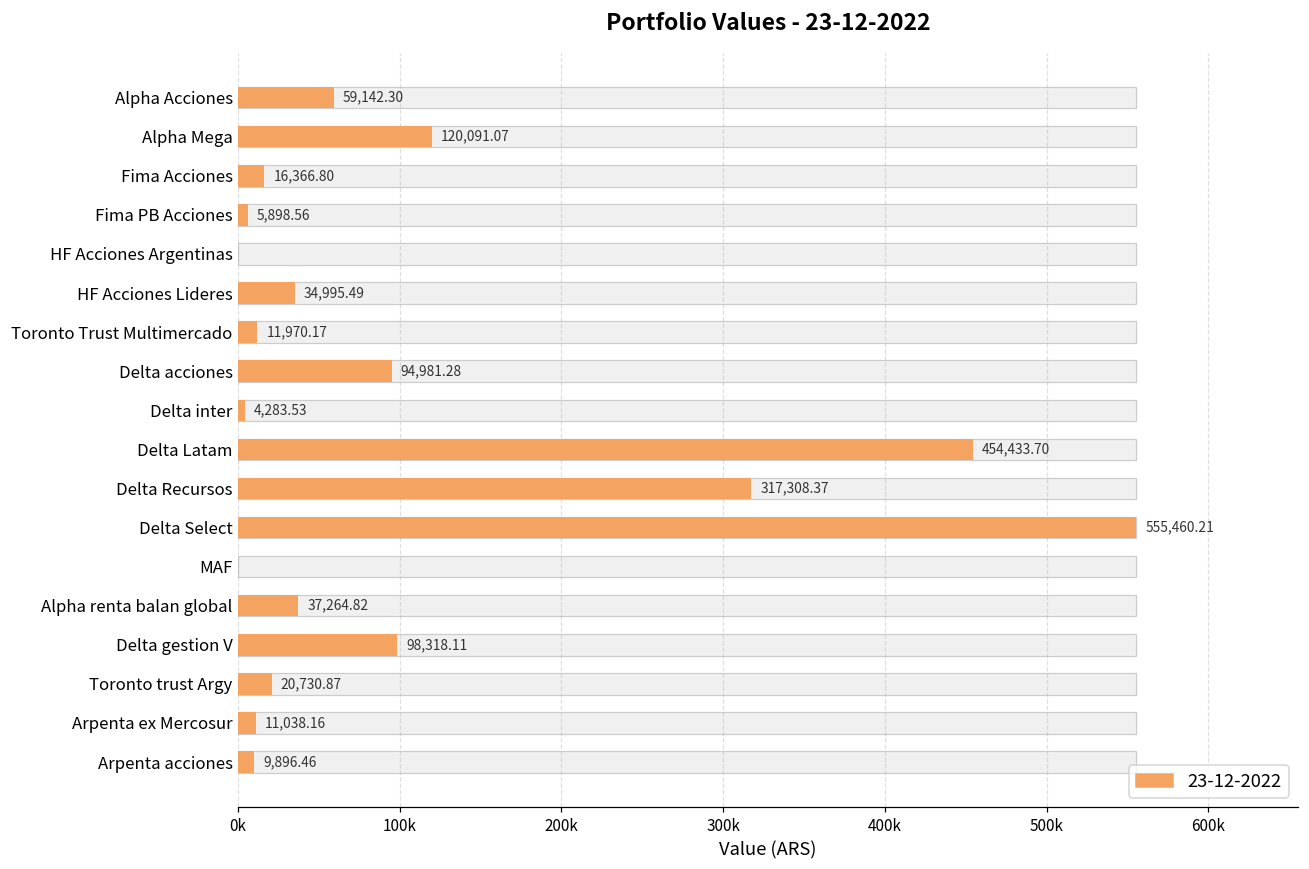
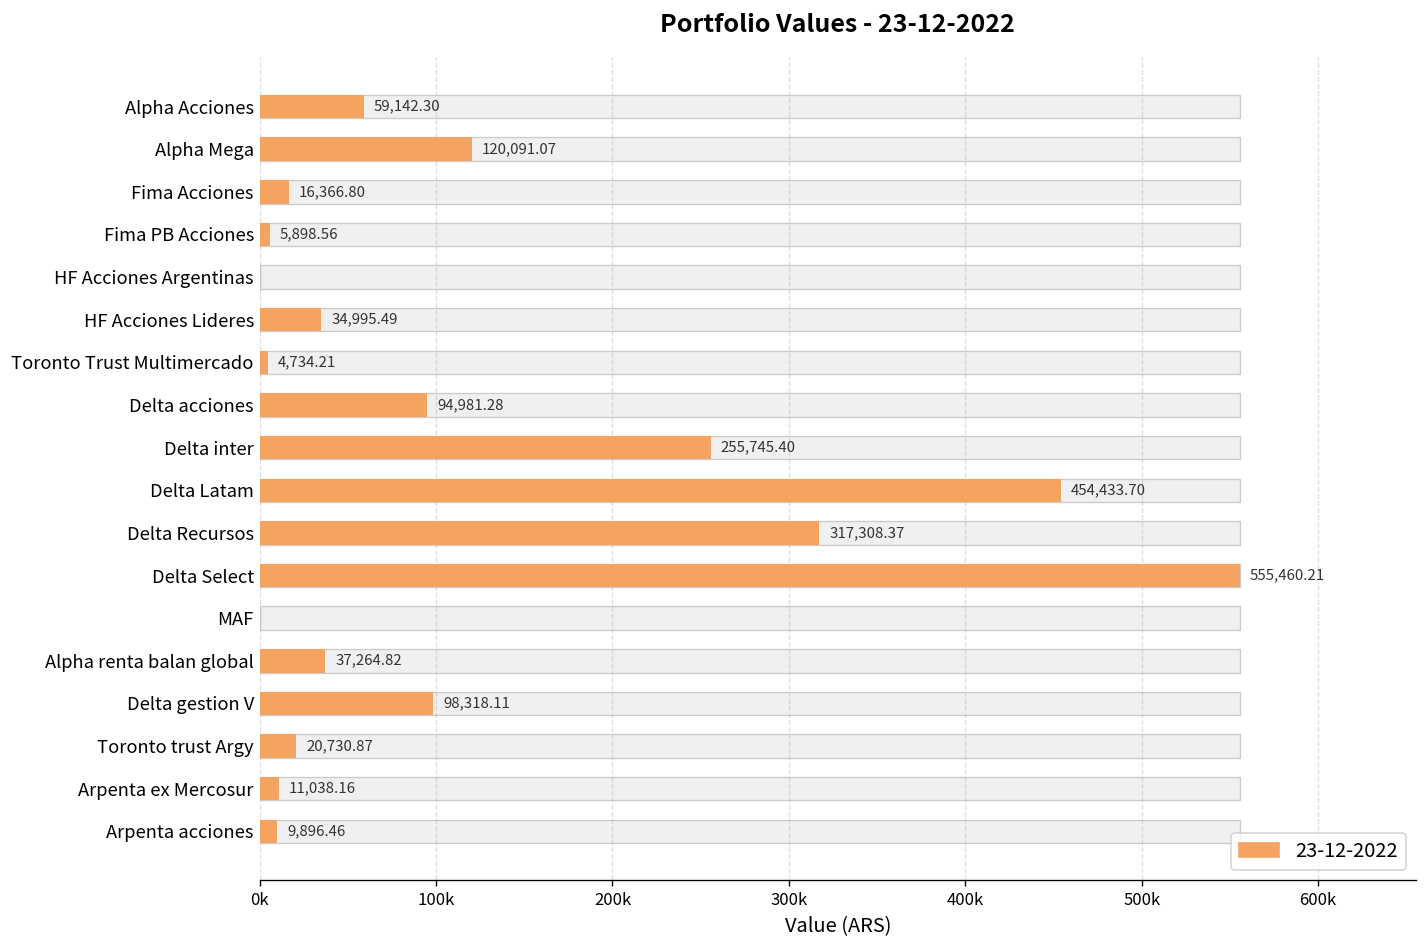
  {
    "23-12-2022": {
-     "Toronto Trust Multimercado": "11,970.17",
-     "Delta inter": "4,283.53",
+     "Toronto Trust Multimercado": "4,734.21",
+     "Delta inter": "255,745.40",
      "Delta Select": "555,460.21"
    }
  }
